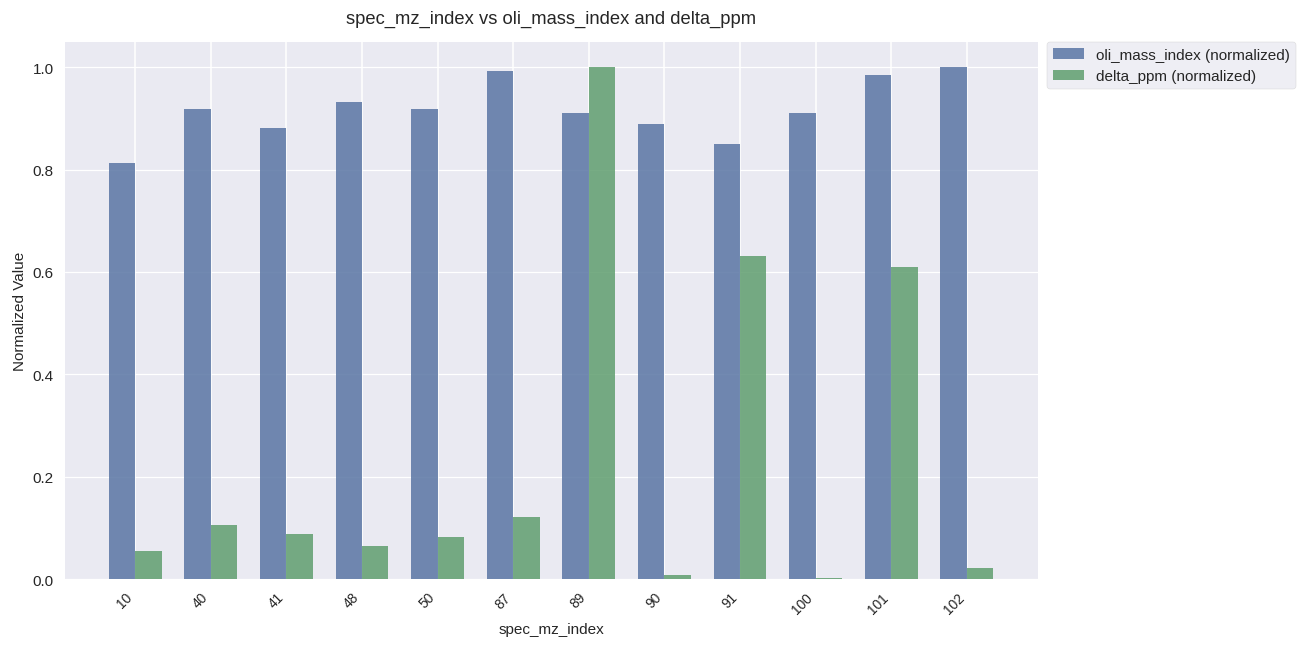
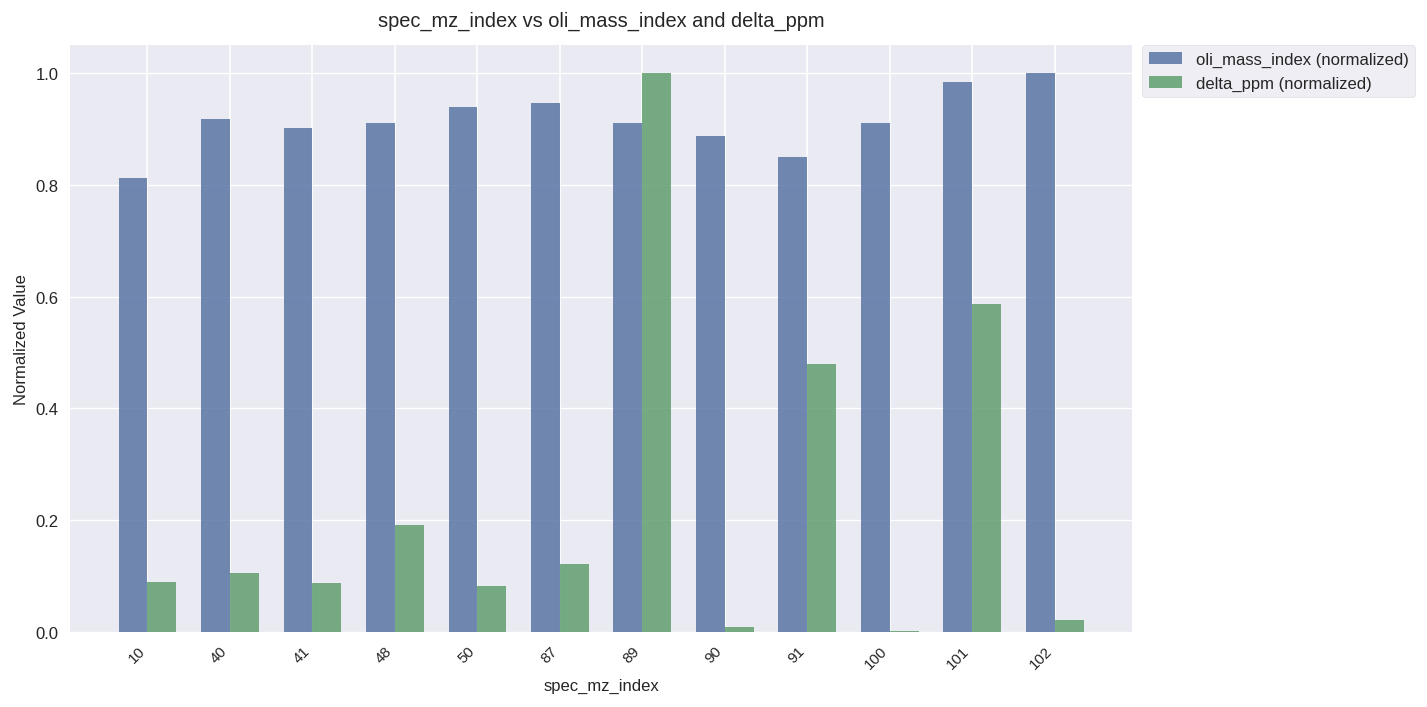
  {
    "oli_mass_index (normalized)": {
      "10": 0.81,
      "40": 0.92,
-     "41": 0.88,
-     "48": 0.93,
-     "50": 0.92,
-     "87": 0.99,
+     "41": 0.90,
+     "48": 0.91,
+     "50": 0.94,
+     "87": 0.95,
      "89": 0.91,
      "90": 0.89,
      "91": 0.85,
      "100": 0.91,
      "101": 0.99,
      "102": 1.00
    },
    "delta_ppm (normalized)": {
-     "10": 0.05,
+     "10": 0.09,
      "40": 0.11,
      "41": 0.09,
-     "48": 0.06,
+     "48": 0.19,
      "50": 0.08,
      "87": 0.12,
      "89": 1.00,
      "90": 0.01,
-     "91": 0.63,
-     "101": 0.61,
+     "91": 0.48,
+     "101": 0.59,
      "102": 0.02
    }
  }
